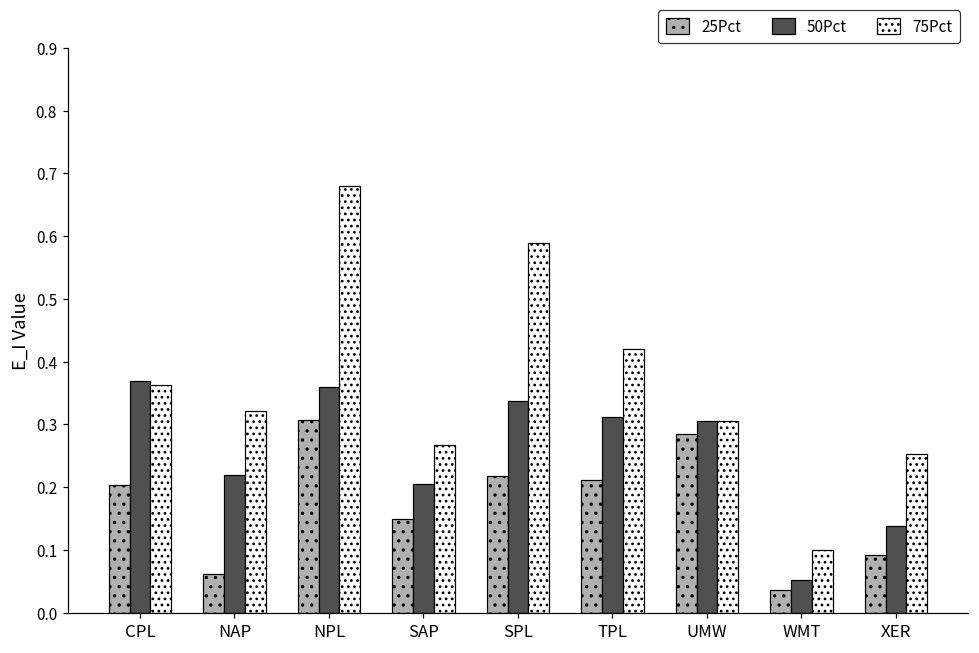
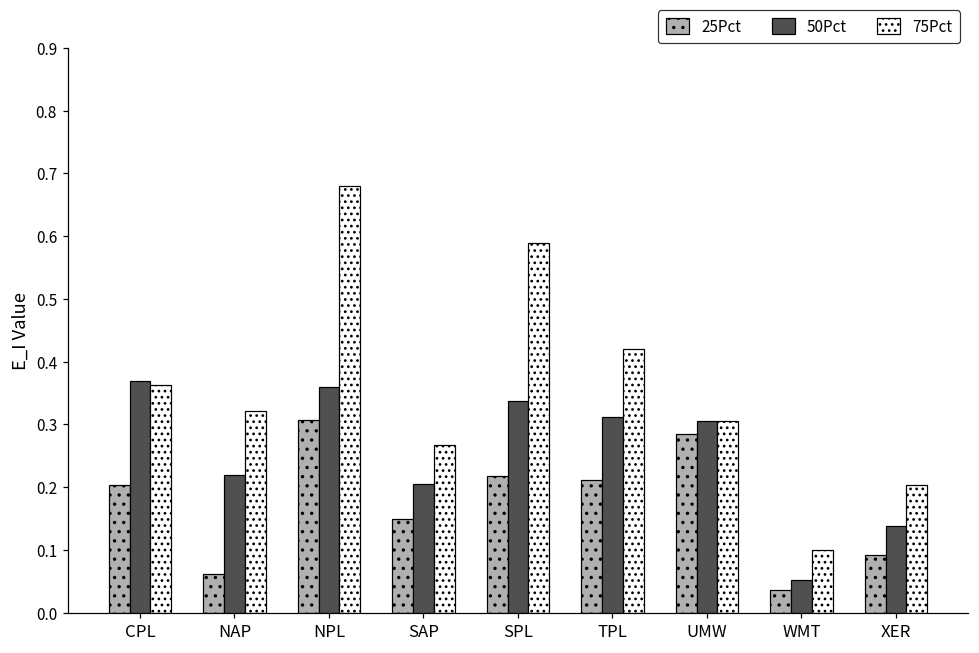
  {
    "25Pct": {
      "CPL": 0.20,
      "NAP": 0.06,
      "NPL": 0.31,
      "SAP": 0.15,
      "SPL": 0.22,
      "TPL": 0.21,
      "UMW": 0.28,
      "WMT": 0.04,
      "XER": 0.09
    },
    "50Pct": {
      "CPL": 0.37,
      "NAP": 0.22,
      "NPL": 0.36,
      "SAP": 0.20,
      "SPL": 0.34,
      "TPL": 0.31,
      "UMW": 0.31,
      "WMT": 0.05,
      "XER": 0.14
    },
    "75Pct": {
      "CPL": 0.36,
      "NAP": 0.32,
      "NPL": 0.68,
      "SAP": 0.27,
      "SPL": 0.59,
      "TPL": 0.42,
      "UMW": 0.31,
      "WMT": 0.10,
-     "XER": 0.25
+     "XER": 0.20
    }
  }
